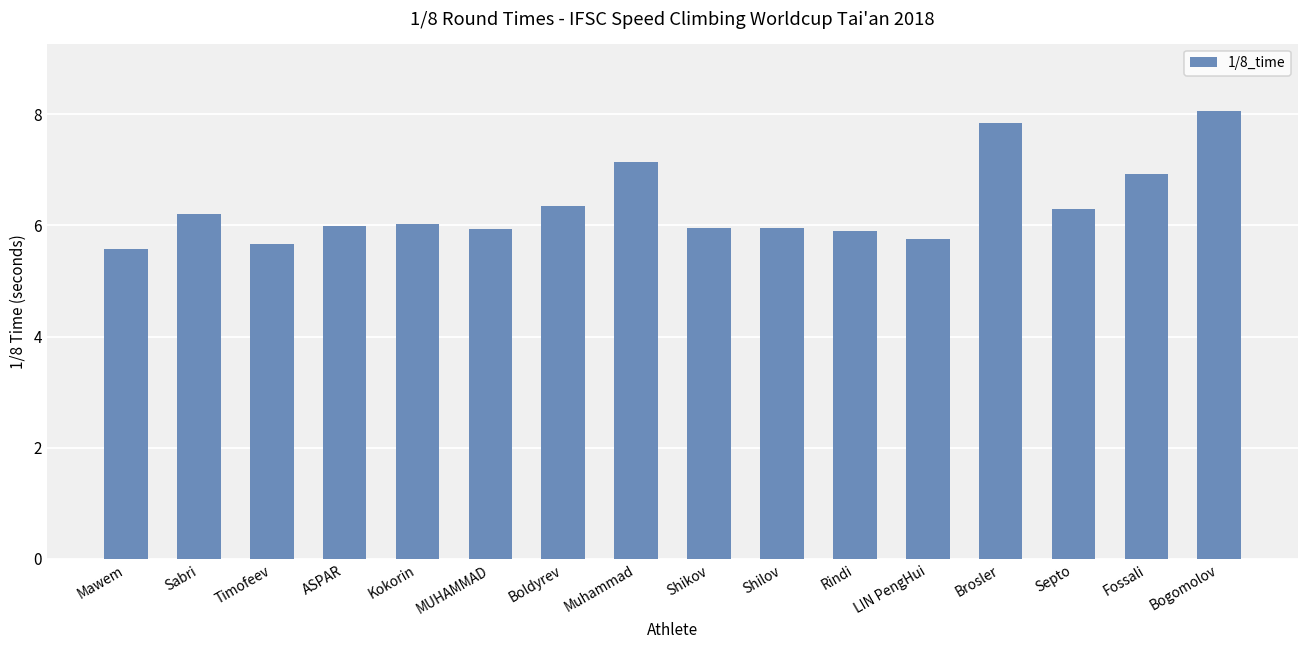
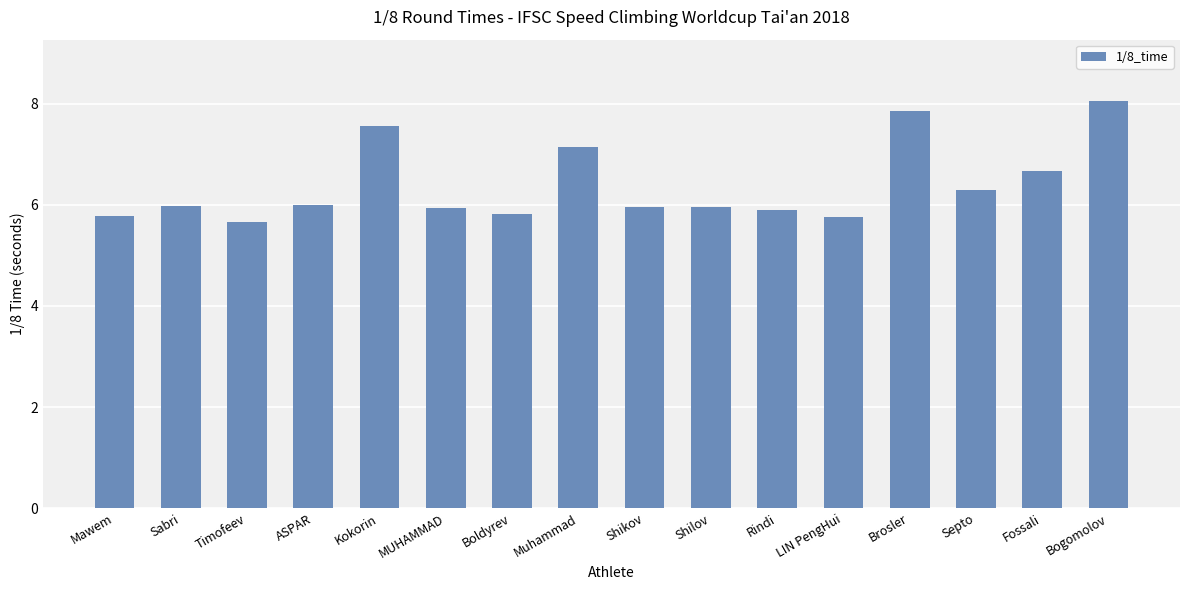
  {
-   "Mawem": 5.6,
-   "Sabri": 6.2,
+   "Mawem": 5.8,
+   "Sabri": 6.0,
    "Timofeev": 5.7,
    "ASPAR": 6.0,
-   "Kokorin": 6.0,
+   "Kokorin": 7.6,
    "MUHAMMAD": 5.9,
-   "Boldyrev": 6.4,
+   "Boldyrev": 5.8,
    "Muhammad": 7.1,
    "Shikov": 6.0,
    "Shilov": 6.0,
    "Rindi": 5.9,
    "LIN PengHui": 5.8,
    "Brosler": 7.9,
    "Septo": 6.3,
-   "Fossali": 6.9,
+   "Fossali": 6.7,
    "Bogomolov": 8.1
  }
